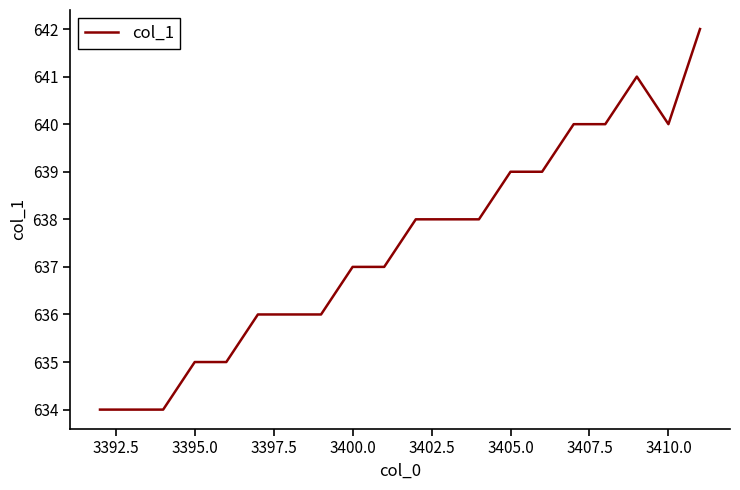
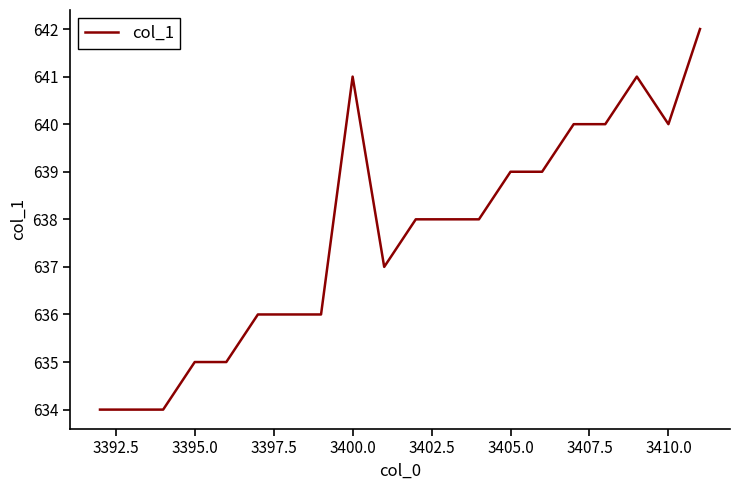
  {
    "3395.0": 635,
-   "3400.0": 637,
+   "3400.0": 641,
    "3405.0": 639,
    "3410.0": 640
  }
